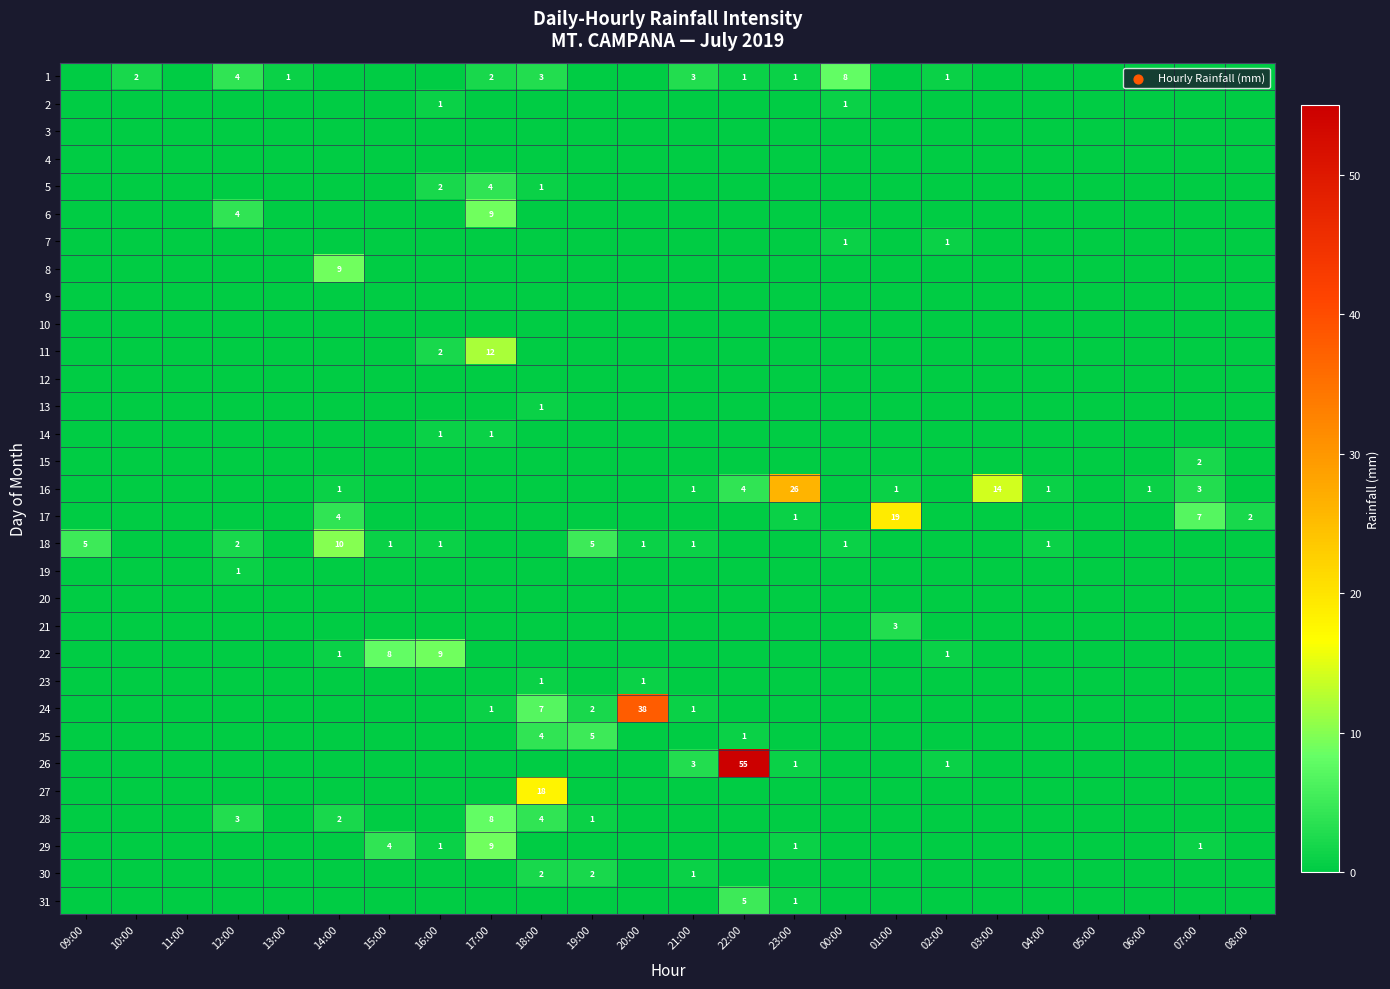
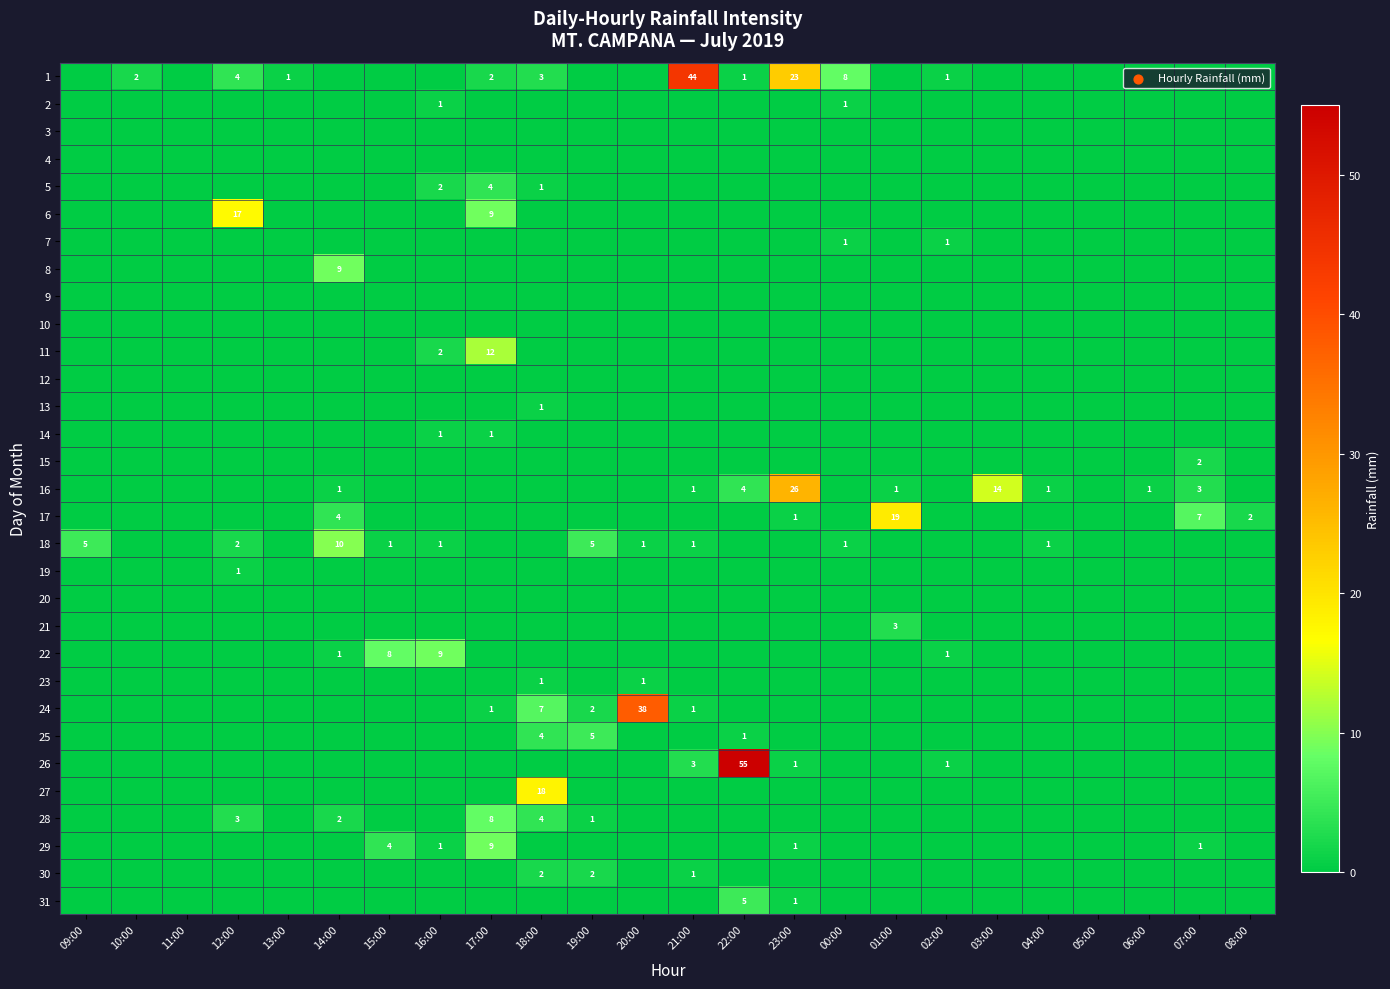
  {
    "1": {
      "10:00": 2,
      "12:00": 4,
      "13:00": 1,
      "17:00": 2,
      "18:00": 3,
-     "21:00": 3,
+     "21:00": 44,
      "22:00": 1,
-     "23:00": 1,
+     "23:00": 23,
      "00:00": 8,
      "02:00": 1
    },
    "2": {
      "16:00": 1,
      "00:00": 1
    },
    "5": {
      "16:00": 2,
      "17:00": 4,
      "18:00": 1
    },
    "6": {
-     "12:00": 4,
+     "12:00": 17,
      "17:00": 9
    },
    "7": {
      "00:00": 1,
      "02:00": 1
    },
    "8": {
      "14:00": 9
    },
    "11": {
      "16:00": 2,
      "17:00": 12
    },
    "13": {
      "18:00": 1
    },
    "14": {
      "16:00": 1,
      "17:00": 1
    },
    "15": {
      "07:00": 2
    },
    "16": {
      "14:00": 1,
      "21:00": 1,
      "22:00": 4,
      "23:00": 26,
      "01:00": 1,
      "03:00": 14,
      "04:00": 1,
      "06:00": 1,
      "07:00": 3
    },
    "17": {
      "14:00": 4,
      "23:00": 1,
      "01:00": 19,
      "07:00": 7,
      "08:00": 2
    },
    "18": {
      "09:00": 5,
      "12:00": 2,
      "14:00": 10,
      "15:00": 1,
      "16:00": 1,
      "19:00": 5,
      "20:00": 1,
      "21:00": 1,
      "00:00": 1,
      "04:00": 1
    },
    "19": {
      "12:00": 1
    },
    "21": {
      "01:00": 3
    },
    "22": {
      "14:00": 1,
      "15:00": 8,
      "16:00": 9,
      "02:00": 1
    },
    "23": {
      "18:00": 1,
      "20:00": 1
    },
    "24": {
      "17:00": 1,
      "18:00": 7,
      "19:00": 2,
      "20:00": 38,
      "21:00": 1
    },
    "25": {
      "18:00": 4,
      "19:00": 5,
      "22:00": 1
    },
    "26": {
      "21:00": 3,
      "22:00": 55,
      "23:00": 1,
      "02:00": 1
    },
    "27": {
      "18:00": 18
    },
    "28": {
      "12:00": 3,
      "14:00": 2,
      "17:00": 8,
      "18:00": 4,
      "19:00": 1
    },
    "29": {
      "15:00": 4,
      "16:00": 1,
      "17:00": 9,
      "23:00": 1,
      "07:00": 1
    },
    "30": {
      "18:00": 2,
      "19:00": 2,
      "21:00": 1
    },
    "31": {
      "22:00": 5,
      "23:00": 1
    }
  }
